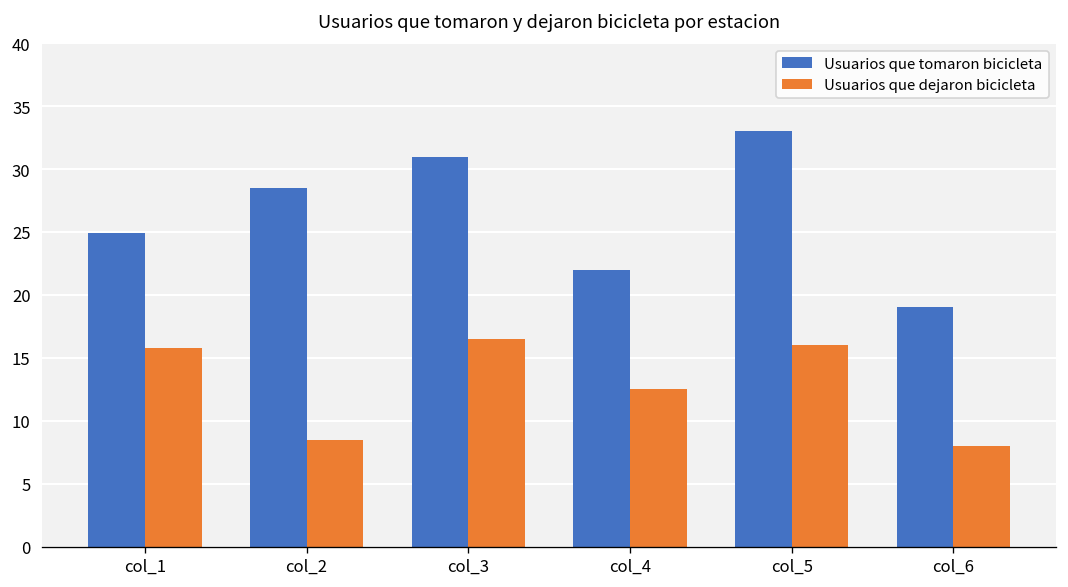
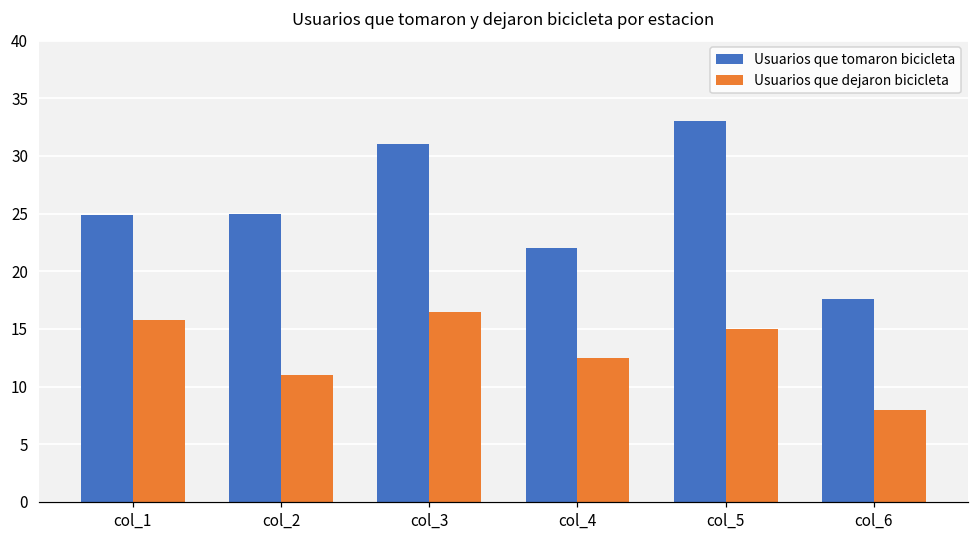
  {
    "Usuarios que tomaron bicicleta": {
      "col_1": 24.9,
-     "col_2": 28.5,
+     "col_2": 25.0,
      "col_3": 31.0,
      "col_4": 22.0,
      "col_5": 33.0,
-     "col_6": 19.0
+     "col_6": 17.6
    },
    "Usuarios que dejaron bicicleta": {
      "col_1": 15.8,
-     "col_2": 8.5,
+     "col_2": 11.0,
      "col_3": 16.5,
      "col_4": 12.5,
-     "col_5": 16,
+     "col_5": 15,
      "col_6": 8.0
    }
  }
